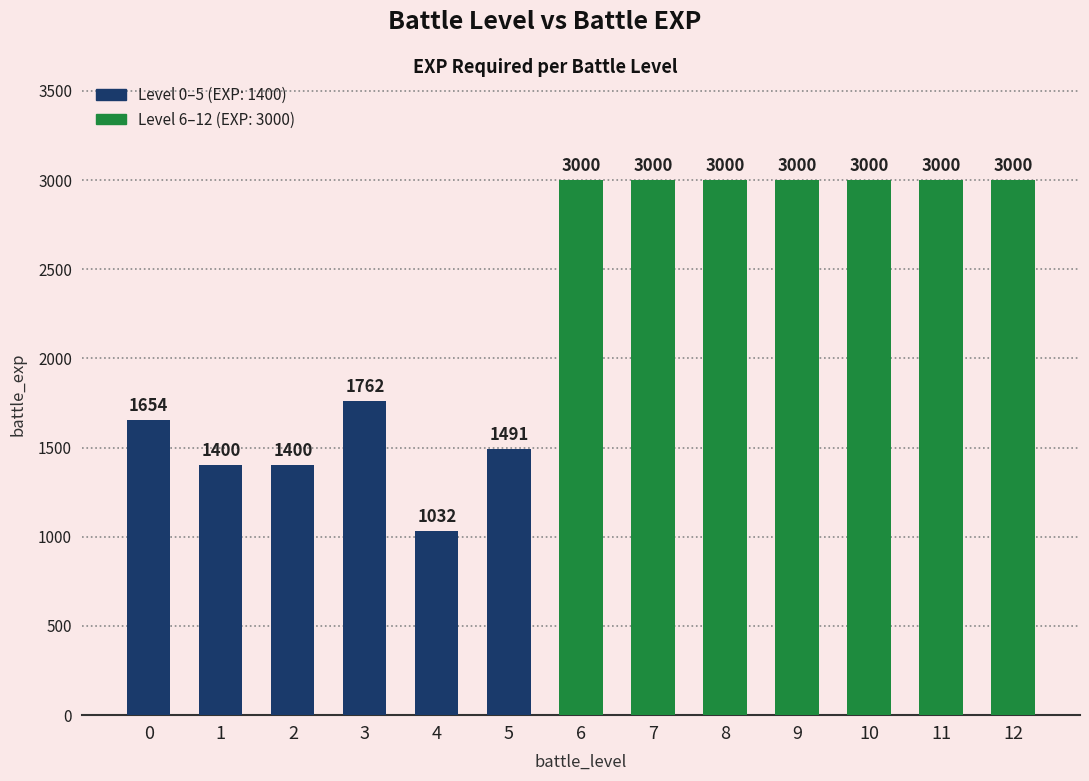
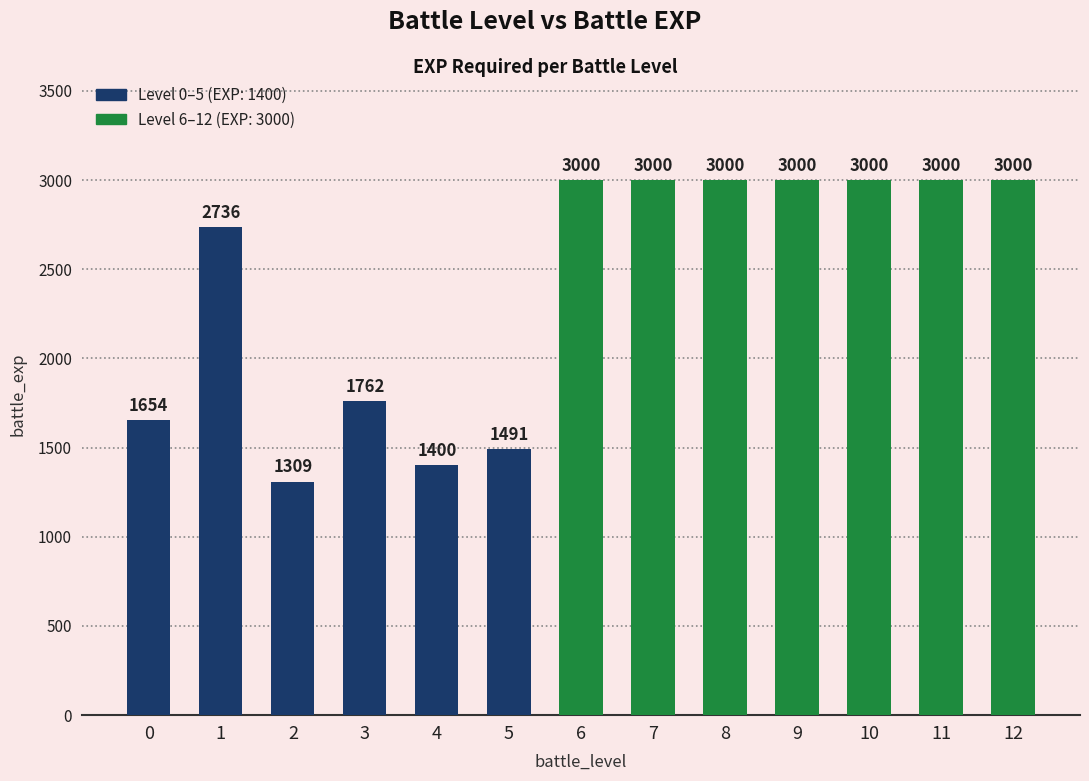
  {
    "0": 1654,
-   "1": 1400,
-   "2": 1400,
+   "1": 2736,
+   "2": 1309,
    "3": 1762,
-   "4": 1032,
+   "4": 1400,
    "5": 1491,
    "6": 3000,
    "7": 3000,
    "8": 3000,
    "9": 3000,
    "10": 3000,
    "11": 3000,
    "12": 3000
  }
